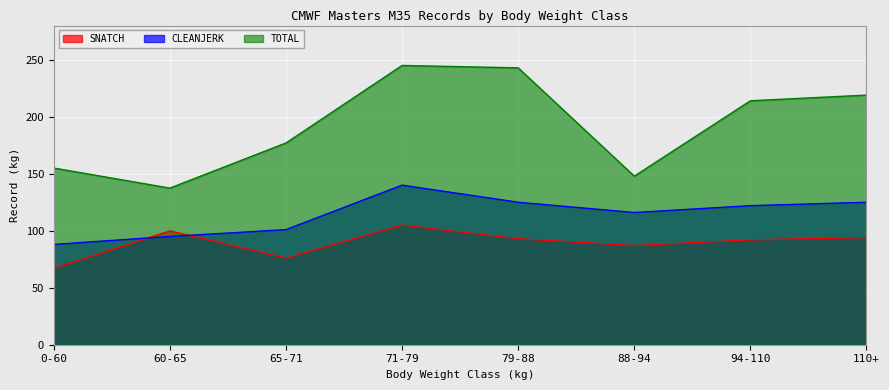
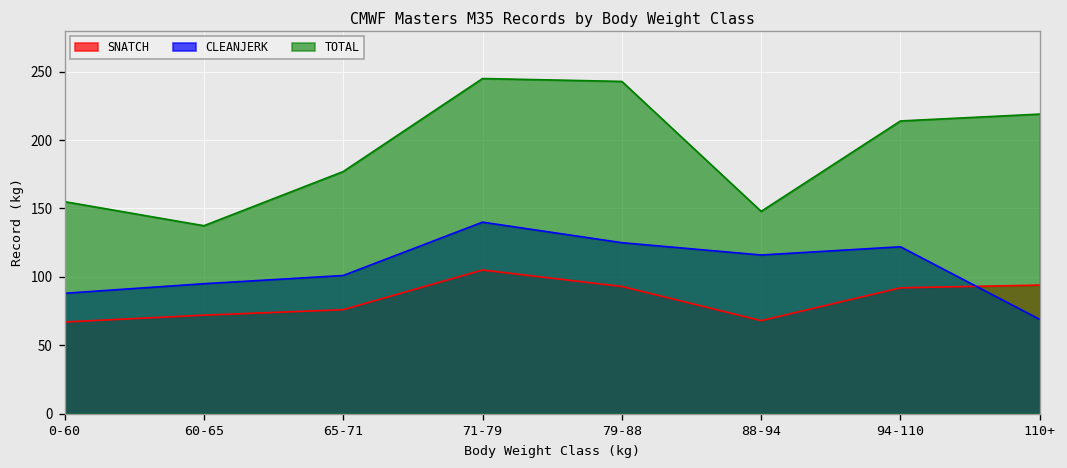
  {
    "SNATCH": {
      "0-60": 67,
-     "60-65": 100,
+     "60-65": 72,
      "65-71": 76,
      "71-79": 105,
      "79-88": 93,
-     "88-94": 87,
+     "88-94": 68,
      "94-110": 92,
      "110+": 94
    },
    "CLEANJERK": {
      "0-60": 88,
      "60-65": 95,
      "65-71": 101,
      "71-79": 140,
      "79-88": 125,
      "88-94": 116,
      "94-110": 122,
-     "110+": 125
+     "110+": 69
    },
    "TOTAL": {
      "0-60": 155,
      "60-65": 137,
      "65-71": 177,
      "71-79": 245,
      "79-88": 243,
      "88-94": 148,
      "94-110": 214,
      "110+": 219
    }
  }
